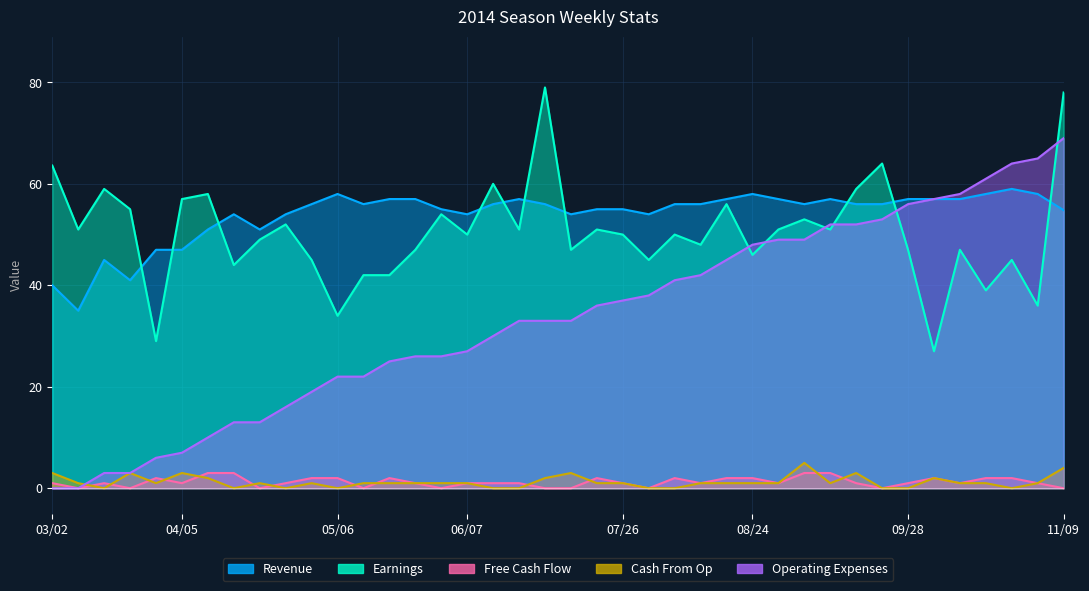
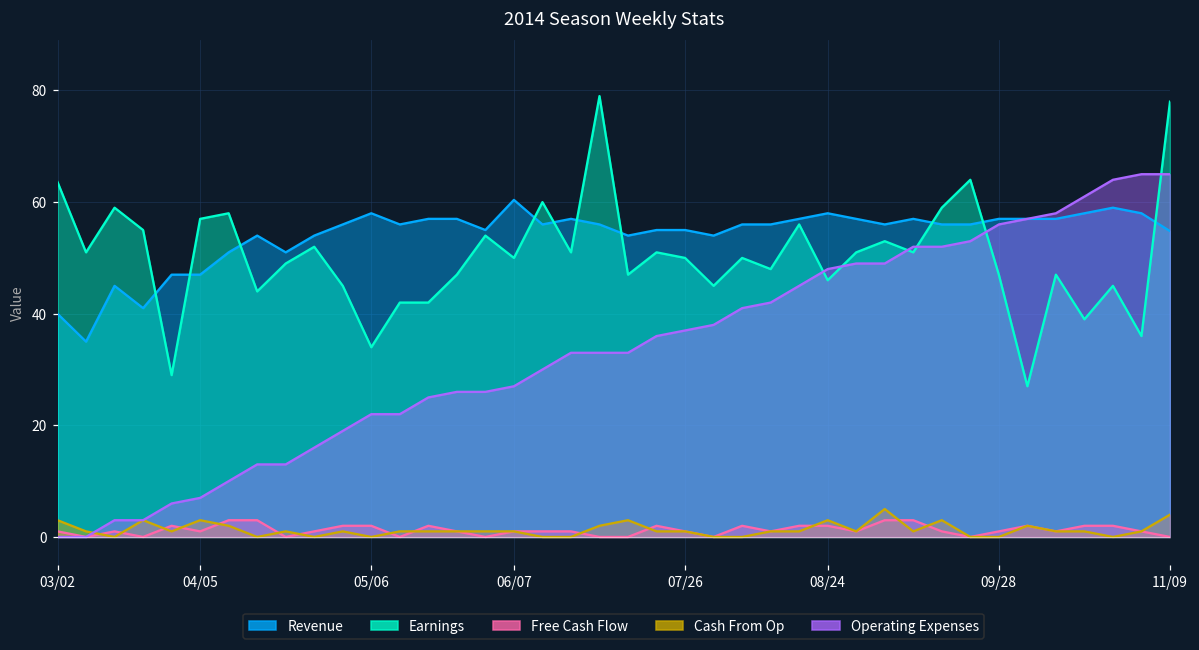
  {
    "Revenue": {
      "03/02": 40,
      "04/05": 47,
      "05/06": 58,
-     "06/07": 54,
+     "06/07": 60,
      "07/26": 55,
      "08/24": 58,
      "09/28": 57,
      "11/09": 55
    },
    "Earnings": {
      "03/02": 64,
      "04/05": 57,
      "05/06": 34,
      "06/07": 50,
      "07/26": 50,
      "08/24": 46,
      "09/28": 47,
      "11/09": 78
    },
    "Free Cash Flow": {
      "03/02": 1,
      "04/05": 1,
      "05/06": 2,
      "08/24": 2,
      "09/28": 1,
      "11/09": 0
    },
    "Cash From Op": {
      "03/02": 3,
      "04/05": 3,
      "05/06": 0,
-     "08/24": 1,
+     "08/24": 3,
      "09/28": 0,
      "11/09": 4
    },
    "Operating Expenses": {
      "03/02": 0,
      "04/05": 7,
      "05/06": 22,
      "06/07": 27,
      "07/26": 37,
      "08/24": 48,
      "09/28": 56,
-     "11/09": 69
+     "11/09": 65
    }
  }
